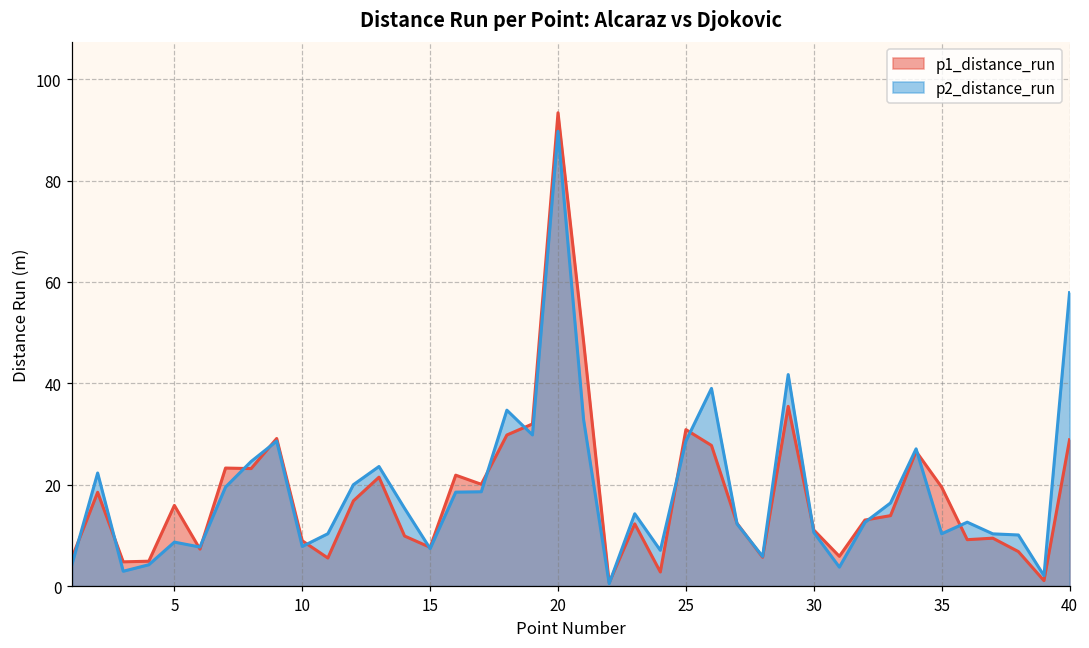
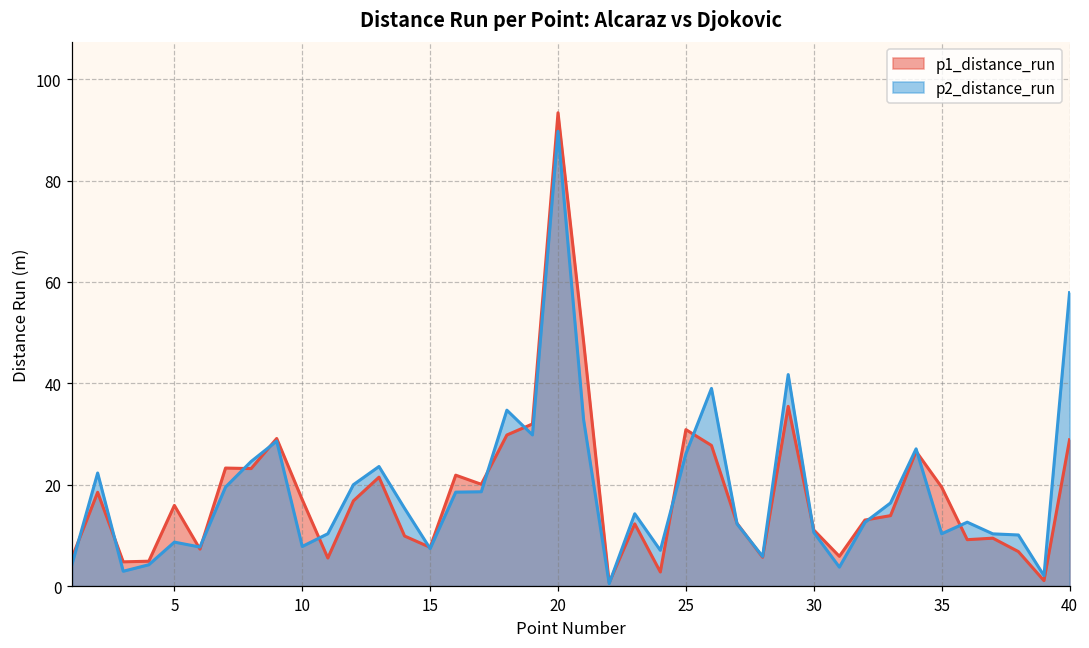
  {
    "p1_distance_run": {
      "5": 16,
-     "10": 9,
+     "10": 17,
      "20": 93,
      "25": 31,
      "35": 20,
      "40": 29
    },
    "p2_distance_run": {
      "5": 9,
      "10": 8,
      "20": 90,
-     "25": 29,
+     "25": 26,
      "35": 10,
      "40": 58
    }
  }
